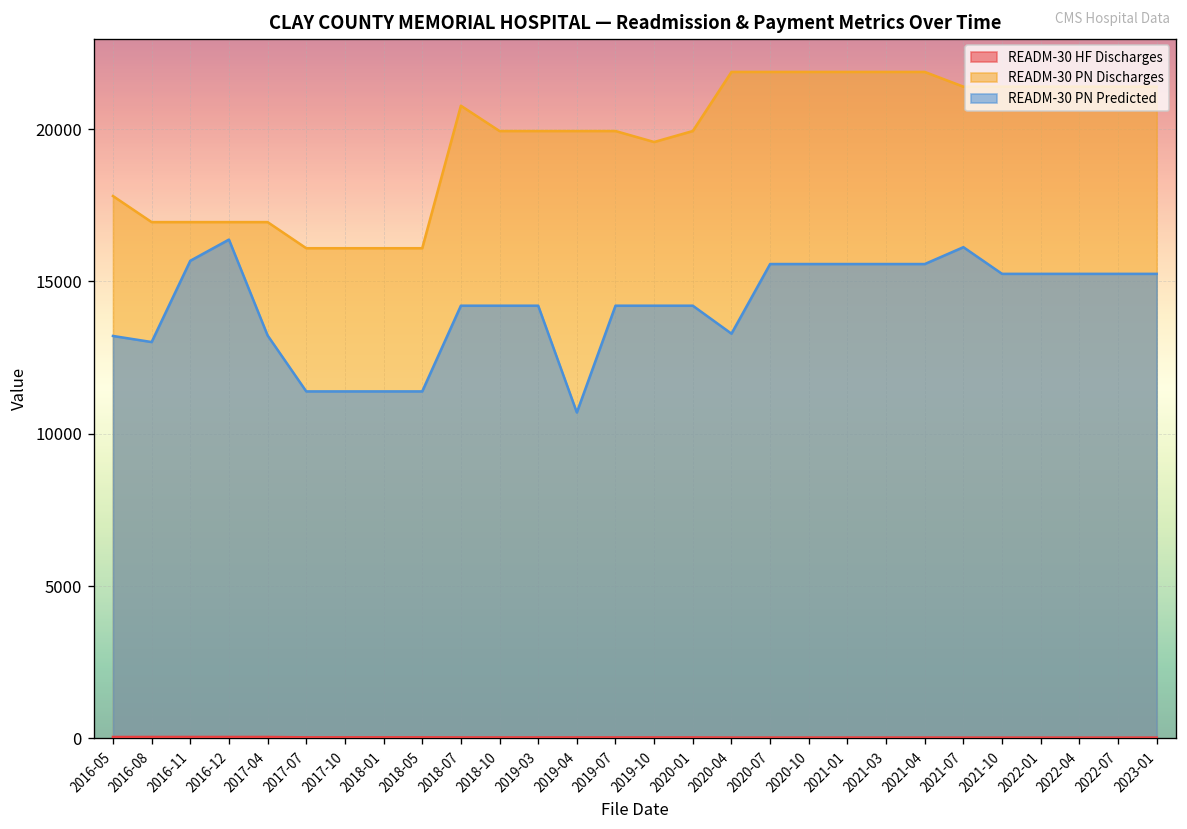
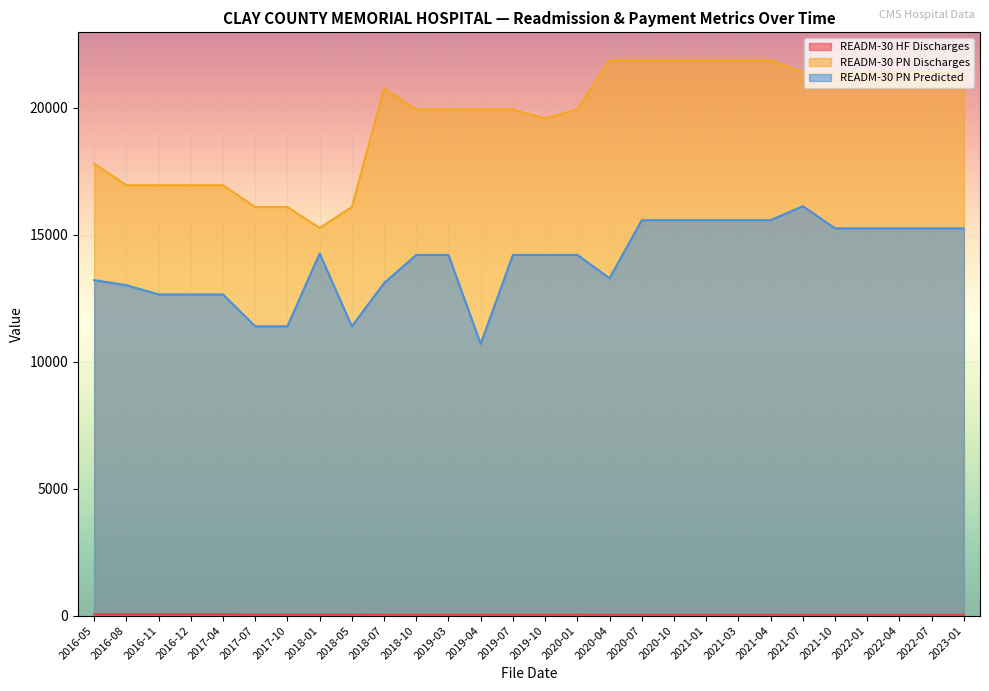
  {
    "READM-30 HF Discharges": {
      "2016-05": 0,
      "2016-08": 100,
      "2016-11": 100,
      "2016-12": 100,
      "2017-04": 100,
      "2017-07": 0,
      "2017-10": 0,
      "2018-01": 0,
      "2018-05": 0,
      "2018-07": 0,
      "2018-10": 0,
      "2019-03": 0,
      "2019-04": 0,
      "2019-07": 0,
      "2019-10": 0,
      "2020-01": 0,
      "2020-04": 0,
      "2020-07": 0,
      "2020-10": 0,
      "2021-01": 0,
      "2021-03": 0,
      "2021-04": 0,
      "2021-07": 0,
      "2021-10": 0,
      "2022-01": 0,
      "2022-04": 0,
      "2022-07": 0,
      "2023-01": 0
    },
    "READM-30 PN Discharges": {
      "2016-05": 17800,
      "2016-08": 16900,
      "2016-11": 16900,
      "2016-12": 16900,
      "2017-04": 16900,
      "2017-07": 16100,
      "2017-10": 16100,
-     "2018-01": 16100,
+     "2018-01": 15300,
      "2018-05": 16100,
      "2018-07": 20800,
      "2018-10": 19900,
      "2019-03": 19900,
      "2019-04": 19900,
      "2019-07": 19900,
      "2019-10": 19600,
      "2020-01": 19900,
      "2020-04": 21900,
      "2020-07": 21900,
      "2020-10": 21900,
      "2021-01": 21900,
      "2021-03": 21900,
      "2021-04": 21900,
      "2021-07": 21400
    },
    "READM-30 PN Predicted": {
      "2016-05": 13200,
      "2016-08": 13000,
-     "2016-11": 15700,
-     "2016-12": 16400,
-     "2017-04": 13200,
+     "2016-11": 12600,
+     "2016-12": 12600,
+     "2017-04": 12600,
      "2017-07": 11400,
      "2017-10": 11400,
-     "2018-01": 11400,
+     "2018-01": 14300,
      "2018-05": 11400,
-     "2018-07": 14200,
+     "2018-07": 13100,
      "2018-10": 14200,
      "2019-03": 14200,
      "2019-04": 10700,
      "2019-07": 14200,
      "2019-10": 14200,
      "2020-01": 14200,
      "2020-04": 13300,
      "2020-07": 15600,
      "2020-10": 15600,
      "2021-01": 15600,
      "2021-03": 15600,
      "2021-04": 15600,
      "2021-07": 16100,
      "2021-10": 15200,
      "2022-01": 15200,
      "2022-04": 15200,
      "2022-07": 15200,
      "2023-01": 15200
    }
  }
